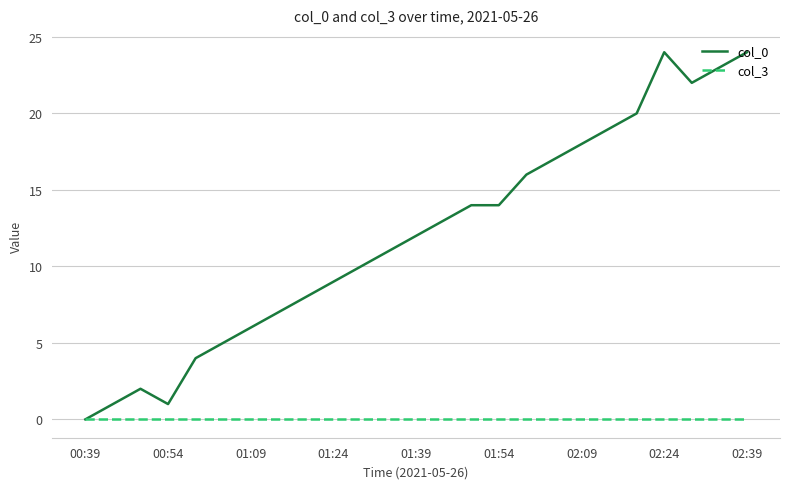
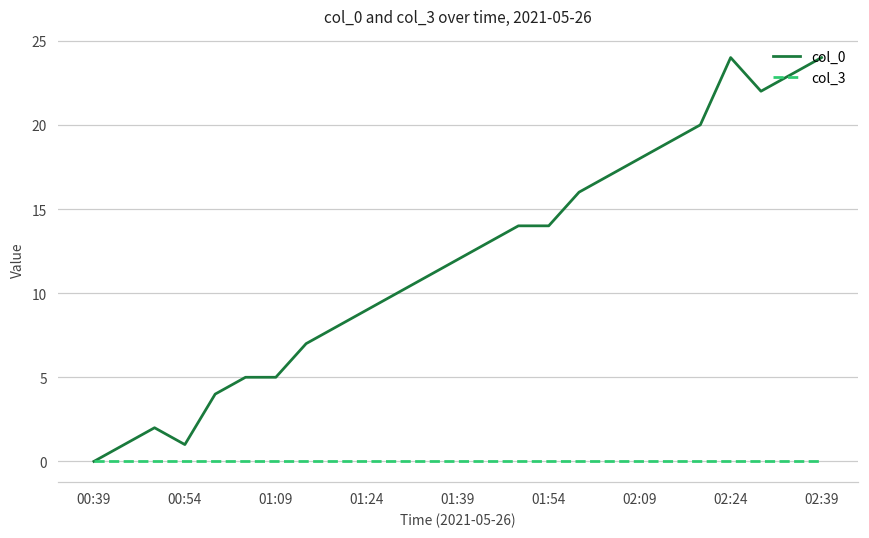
  {
    "col_0": {
      "00:54": 1,
-     "01:09": 6,
+     "01:09": 5,
      "01:24": 9,
      "01:39": 12,
      "01:54": 14,
      "02:09": 18,
      "02:24": 24,
      "02:39": 24
    },
    "col_3": {
      "00:54": 0,
      "01:09": 0,
      "01:24": 0,
      "01:39": 0,
      "01:54": 0,
      "02:09": 0,
      "02:24": 0,
      "02:39": 0
    }
  }
